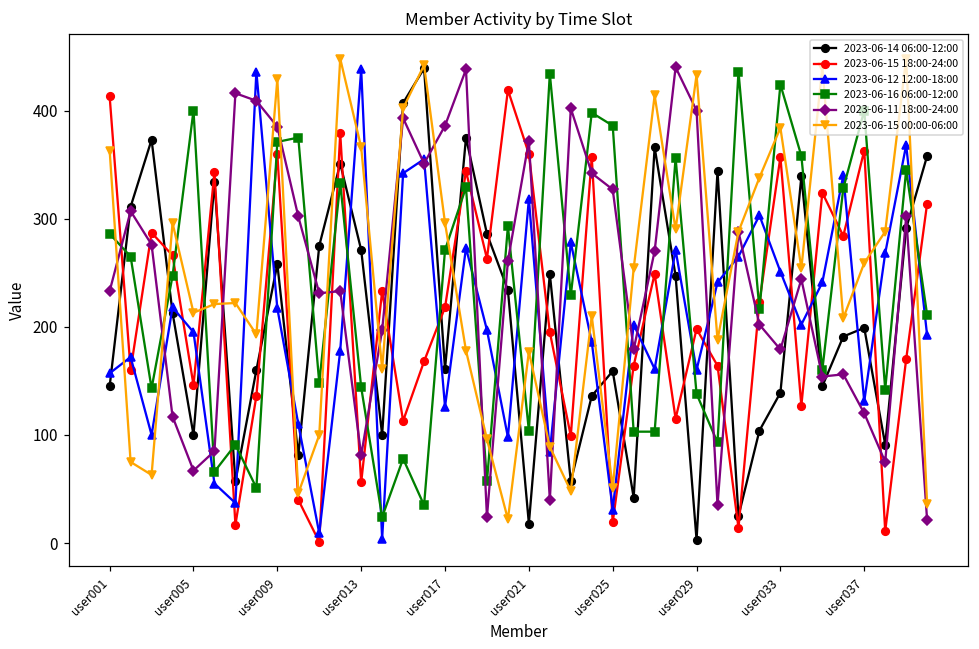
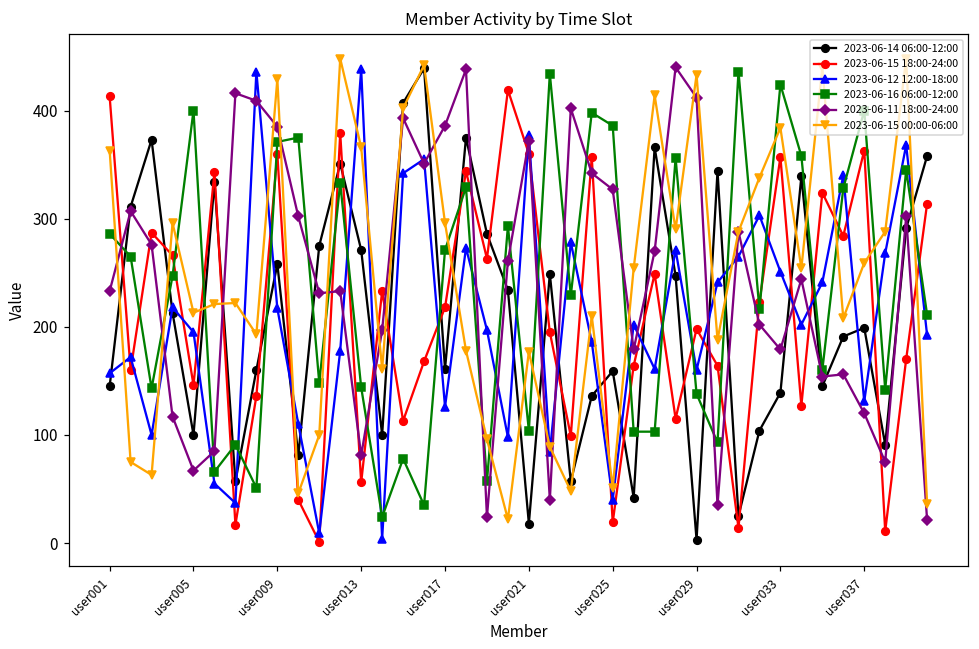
  {
    "2023-06-14 06:00-12:00": {
      "user001": 150,
      "user005": 100,
      "user009": 260,
      "user013": 270,
      "user017": 160,
      "user021": 20,
      "user025": 160,
      "user029": 0,
      "user033": 140,
      "user037": 200
    },
    "2023-06-15 18:00-24:00": {
      "user001": 410,
      "user005": 150,
      "user009": 360,
      "user013": 60,
      "user017": 220,
      "user021": 360,
      "user025": 20,
      "user029": 200,
      "user033": 360,
      "user037": 360
    },
    "2023-06-12 12:00-18:00": {
      "user001": 160,
      "user005": 200,
      "user009": 220,
      "user013": 440,
      "user017": 130,
-     "user021": 320,
-     "user025": 30,
+     "user021": 380,
+     "user025": 40,
      "user029": 160,
      "user033": 250,
      "user037": 130
    },
    "2023-06-16 06:00-12:00": {
      "user001": 290,
      "user005": 400,
      "user009": 370,
      "user013": 140,
      "user017": 270,
      "user021": 100,
      "user025": 390,
      "user029": 140,
      "user033": 420
    },
    "2023-06-11 18:00-24:00": {
      "user001": 230,
      "user005": 70,
      "user009": 390,
      "user013": 80,
      "user017": 390,
      "user021": 370,
      "user025": 330,
-     "user029": 400,
+     "user029": 410,
      "user033": 180,
      "user037": 120
    },
    "2023-06-15 00:00-06:00": {
      "user001": 360,
      "user005": 210,
      "user009": 430,
      "user013": 370,
      "user017": 300,
      "user021": 180,
      "user025": 50,
      "user029": 430,
      "user033": 380,
      "user037": 260
    }
  }
